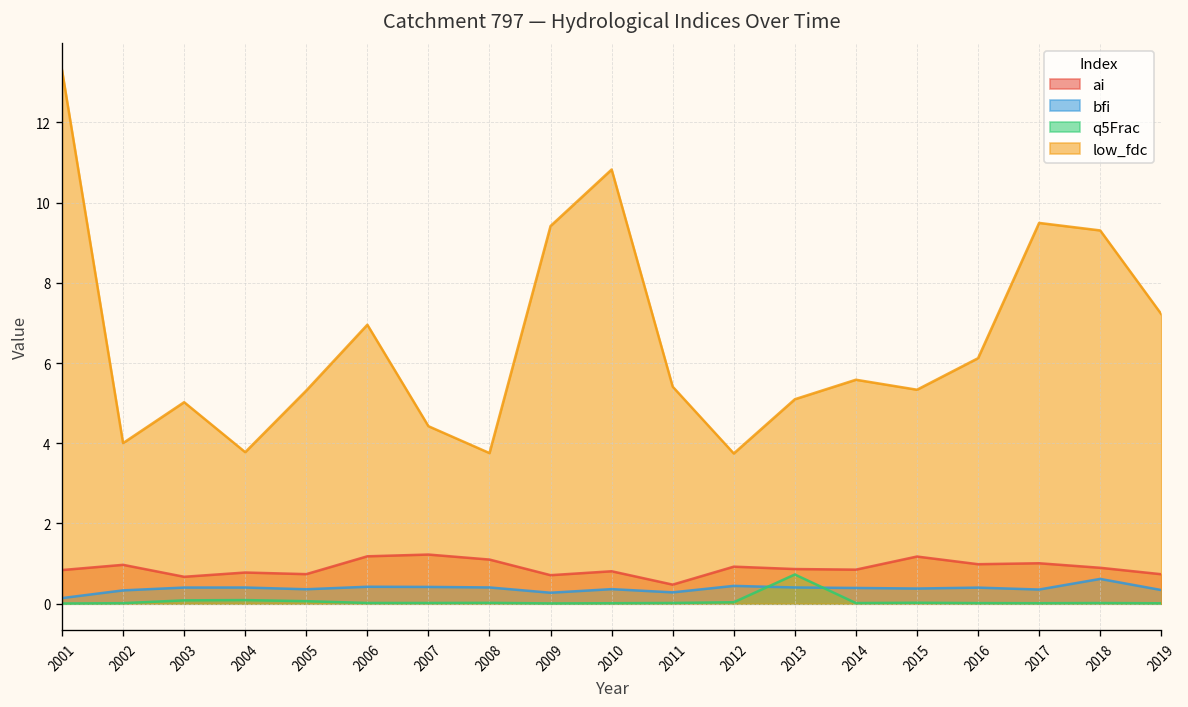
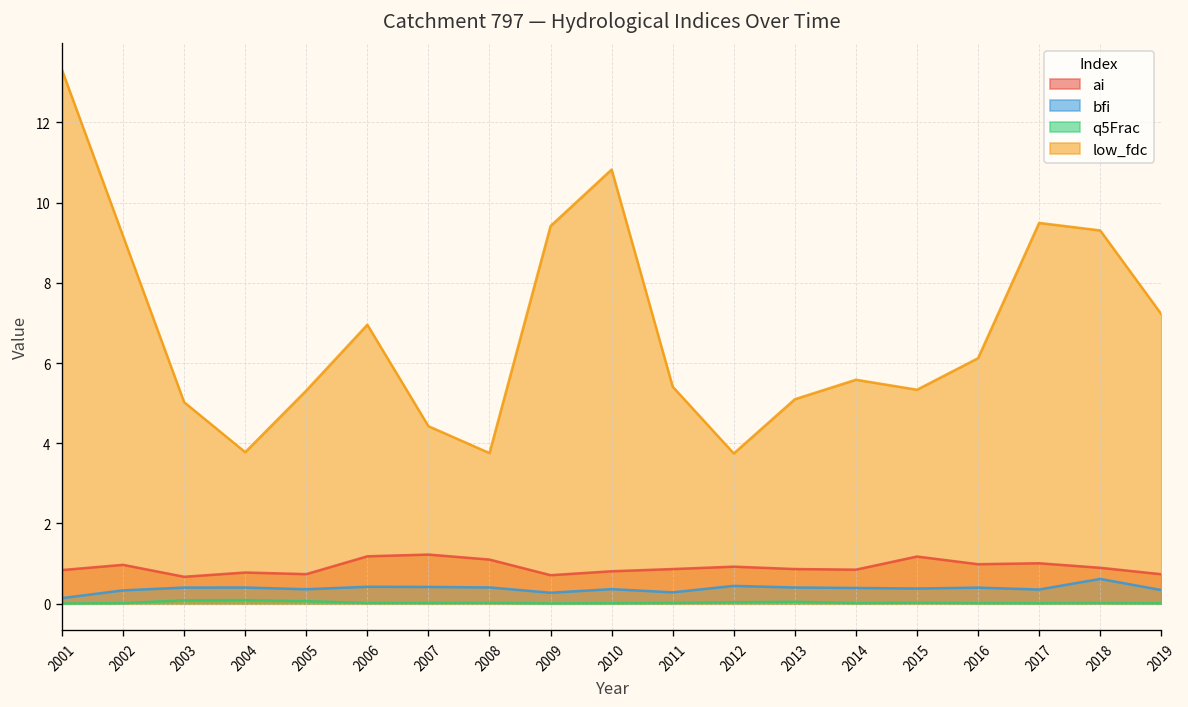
  {
    "ai": {
      "2001": 0.8,
      "2002": 1.0,
      "2003": 0.7,
      "2004": 0.8,
      "2005": 0.7,
      "2006": 1.2,
      "2007": 1.2,
      "2008": 1.1,
      "2009": 0.7,
      "2010": 0.8,
-     "2011": 0.5,
+     "2011": 0.9,
      "2012": 0.9,
      "2013": 0.9,
      "2014": 0.8,
      "2015": 1.2,
      "2016": 1.0,
      "2017": 1.0,
      "2018": 0.9,
      "2019": 0.7
    },
    "bfi": {
      "2001": 0.1,
      "2002": 0.3,
      "2003": 0.4,
      "2004": 0.4,
      "2005": 0.4,
      "2006": 0.4,
      "2007": 0.4,
      "2008": 0.4,
      "2009": 0.3,
      "2010": 0.4,
      "2011": 0.3,
      "2012": 0.4,
      "2013": 0.4,
      "2014": 0.4,
      "2015": 0.4,
      "2016": 0.4,
      "2017": 0.4,
      "2018": 0.6,
      "2019": 0.3
    },
    "q5Frac": {
      "2001": 0.0,
      "2002": 0.0,
      "2003": 0.1,
      "2004": 0.1,
      "2005": 0.1,
      "2006": 0.0,
      "2007": 0.0,
      "2008": 0.0,
      "2009": 0.0,
      "2010": 0.0,
      "2011": 0.0,
      "2012": 0.0,
-     "2013": 0.7,
+     "2013": 0.0,
      "2014": 0.0,
      "2015": 0.0,
      "2016": 0.0,
      "2017": 0.0,
      "2018": 0.0,
      "2019": 0.0
    },
    "low_fdc": {
      "2001": 13.3,
-     "2002": 4.0,
+     "2002": 9.2,
      "2003": 5.0,
      "2004": 3.8,
      "2005": 5.3,
      "2006": 7.0,
      "2007": 4.4,
      "2008": 3.8,
      "2009": 9.4,
      "2010": 10.8,
      "2011": 5.4,
      "2012": 3.7,
      "2013": 5.1,
      "2014": 5.6,
      "2015": 5.3,
      "2016": 6.1,
      "2017": 9.5,
      "2018": 9.3,
      "2019": 7.2
    }
  }
